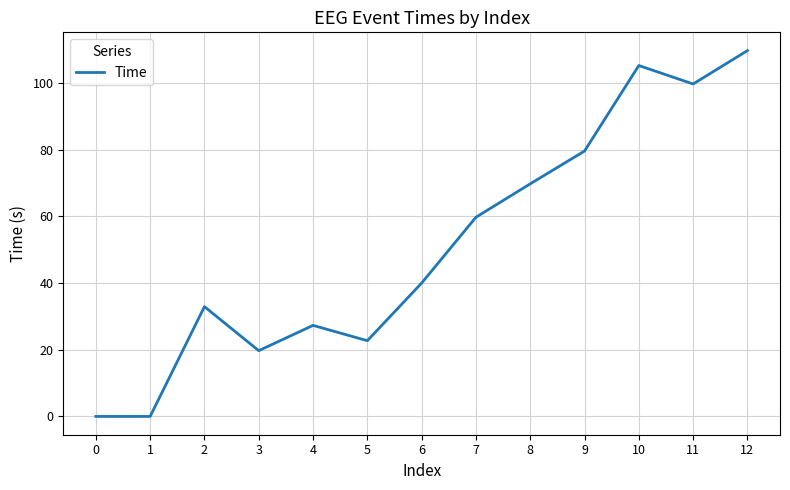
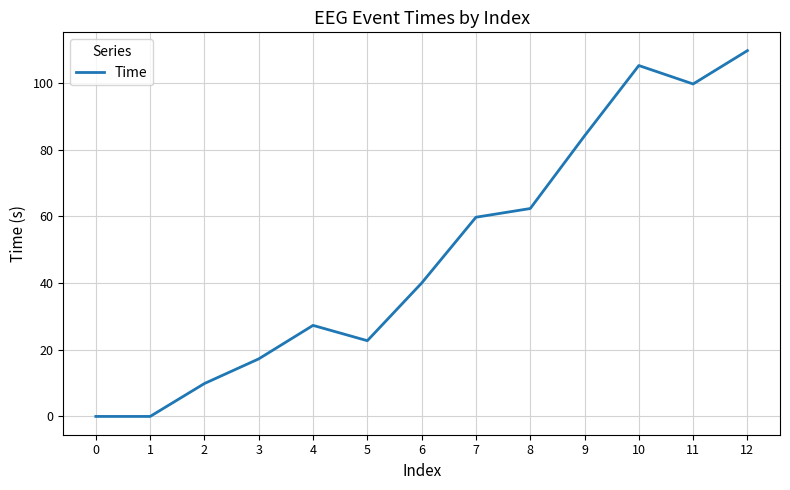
  {
    "0": 0,
    "1": 0,
-   "2": 33,
-   "3": 20,
+   "2": 10,
+   "3": 17,
    "4": 27,
    "5": 23,
    "6": 40,
    "7": 60,
-   "8": 70,
-   "9": 80,
+   "8": 62,
+   "9": 84,
    "10": 105,
    "11": 100,
    "12": 110
  }
